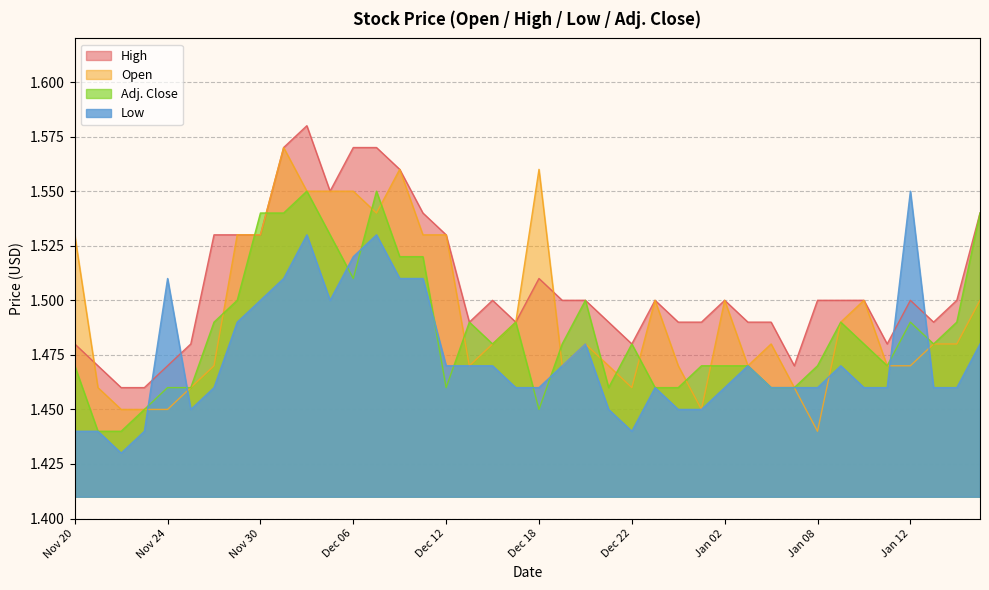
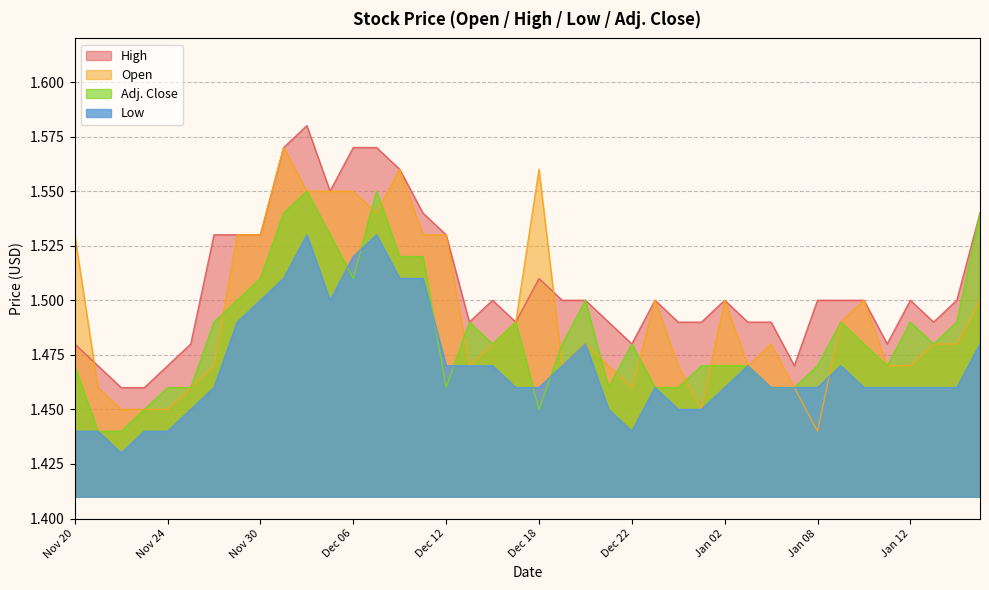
  {
    "High": {
      "Nov 20": 1.48,
      "Nov 24": 1.47,
      "Dec 06": 1.57,
      "Dec 18": 1.51,
      "Jan 08": 1.50,
      "Jan 12": 1.50
    },
    "Open": {
      "Nov 20": 1.53,
      "Nov 24": 1.45,
      "Dec 06": 1.55,
      "Dec 18": 1.56,
      "Dec 22": 1.46,
      "Jan 08": 1.44,
      "Jan 12": 1.47
    },
    "Adj. Close": {
      "Nov 20": 1.47,
      "Nov 24": 1.46,
-     "Nov 30": 1.54,
+     "Nov 30": 1.51,
      "Dec 06": 1.51,
      "Dec 12": 1.46,
      "Dec 18": 1.45,
      "Jan 02": 1.47,
      "Jan 08": 1.47,
      "Jan 12": 1.49
    },
    "Low": {
      "Nov 20": 1.44,
-     "Nov 24": 1.51,
+     "Nov 24": 1.44,
      "Nov 30": 1.50,
      "Dec 06": 1.52,
      "Dec 12": 1.47,
      "Dec 18": 1.46,
      "Dec 22": 1.44,
      "Jan 02": 1.46,
      "Jan 08": 1.46,
-     "Jan 12": 1.55
+     "Jan 12": 1.46
    }
  }
